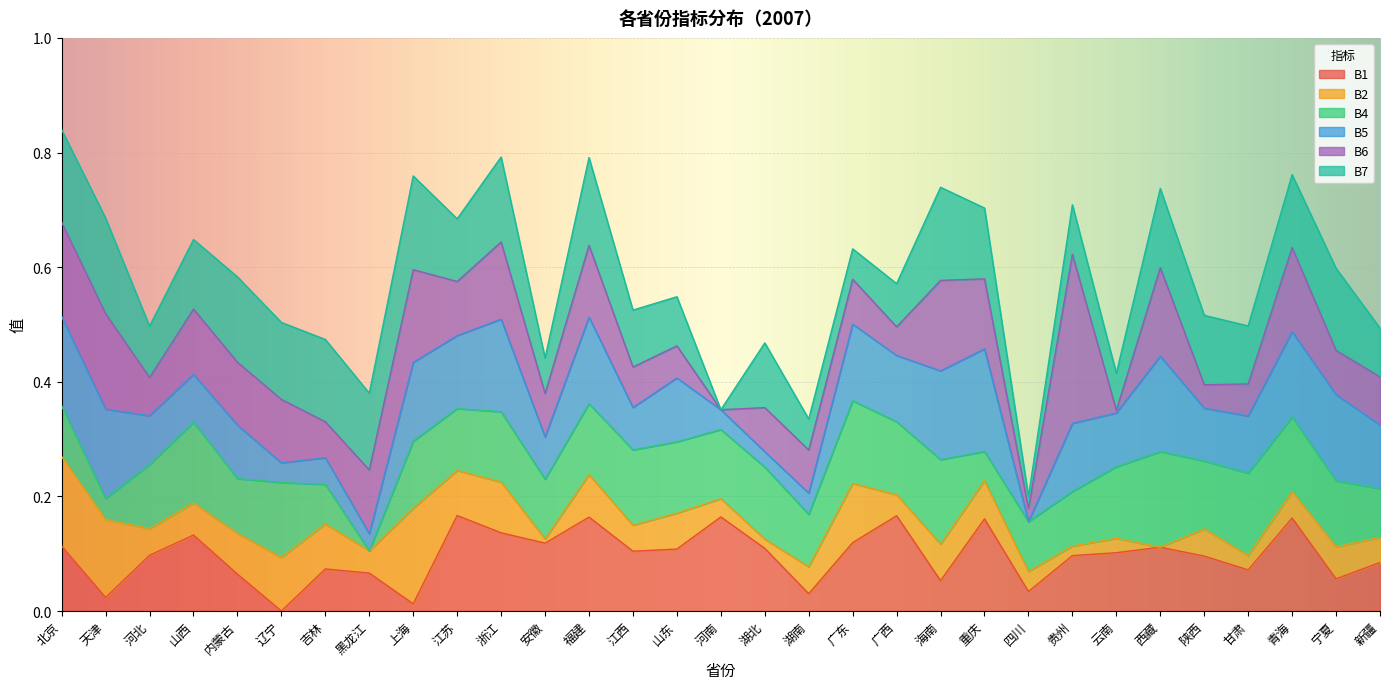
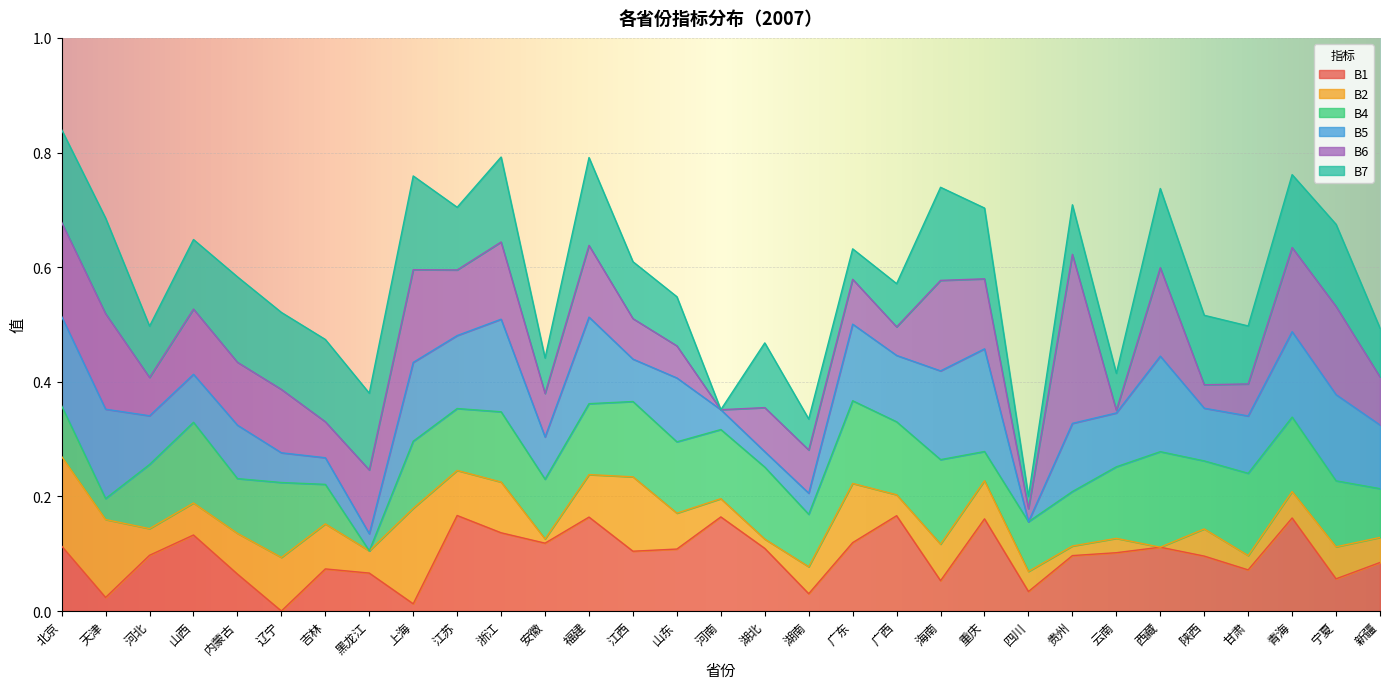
  {
    "B1": {
      "北京": 0.11,
      "天津": 0.02,
      "河北": 0.10,
      "山西": 0.13,
      "内蒙古": 0.06,
      "辽宁": 0.00,
      "吉林": 0.07,
      "黑龙江": 0.07,
      "上海": 0.01,
      "江苏": 0.17,
      "浙江": 0.14,
      "安徽": 0.12,
      "福建": 0.16,
      "江西": 0.10,
      "山东": 0.11,
      "河南": 0.16,
      "湖北": 0.11,
      "湖南": 0.03,
      "广东": 0.12,
      "广西": 0.17,
      "海南": 0.05,
      "重庆": 0.16,
      "四川": 0.03,
      "贵州": 0.10,
      "云南": 0.10,
      "陕西": 0.10,
      "甘肃": 0.07,
      "青海": 0.16,
      "宁夏": 0.06,
      "新疆": 0.08
    },
    "B2": {
      "北京": 0.16,
      "天津": 0.14,
      "河北": 0.05,
      "山西": 0.06,
      "内蒙古": 0.07,
      "辽宁": 0.09,
      "吉林": 0.08,
      "上海": 0.17,
      "江苏": 0.08,
      "浙江": 0.09,
      "安徽": 0.01,
      "福建": 0.07,
-     "江西": 0.05,
+     "江西": 0.13,
      "山东": 0.06,
      "河南": 0.03,
      "湖北": 0.02,
      "湖南": 0.05,
      "广东": 0.10,
      "广西": 0.04,
      "海南": 0.06,
      "重庆": 0.07,
      "四川": 0.03,
      "贵州": 0.02,
      "云南": 0.03,
      "陕西": 0.05,
      "甘肃": 0.03,
      "青海": 0.05,
      "宁夏": 0.06,
      "新疆": 0.04
    },
    "B5": {
      "北京": 0.16,
      "天津": 0.16,
      "河北": 0.08,
      "山西": 0.08,
      "内蒙古": 0.09,
-     "辽宁": 0.03,
+     "辽宁": 0.05,
      "吉林": 0.05,
      "黑龙江": 0.03,
      "上海": 0.14,
      "江苏": 0.13,
      "浙江": 0.16,
      "安徽": 0.07,
      "福建": 0.15,
      "江西": 0.07,
      "山东": 0.11,
      "湖北": 0.03,
      "湖南": 0.04,
      "广东": 0.13,
      "广西": 0.12,
      "海南": 0.15,
      "重庆": 0.18,
      "贵州": 0.12,
      "云南": 0.09,
      "西藏": 0.17,
      "陕西": 0.09,
      "甘肃": 0.10,
      "青海": 0.15,
      "宁夏": 0.15,
      "新疆": 0.11
    },
    "B6": {
      "北京": 0.16,
      "天津": 0.17,
      "河北": 0.07,
      "山西": 0.11,
      "内蒙古": 0.11,
      "辽宁": 0.11,
      "吉林": 0.06,
      "黑龙江": 0.11,
      "上海": 0.16,
-     "江苏": 0.09,
+     "江苏": 0.11,
      "浙江": 0.13,
      "安徽": 0.08,
      "福建": 0.13,
      "江西": 0.07,
      "山东": 0.06,
      "湖北": 0.08,
      "湖南": 0.08,
      "广东": 0.08,
      "广西": 0.05,
      "海南": 0.16,
      "重庆": 0.12,
      "四川": 0.02,
      "贵州": 0.29,
      "云南": 0.00,
      "西藏": 0.15,
      "陕西": 0.04,
      "甘肃": 0.06,
      "青海": 0.15,
-     "宁夏": 0.08,
+     "宁夏": 0.15,
      "新疆": 0.08
    }
  }
